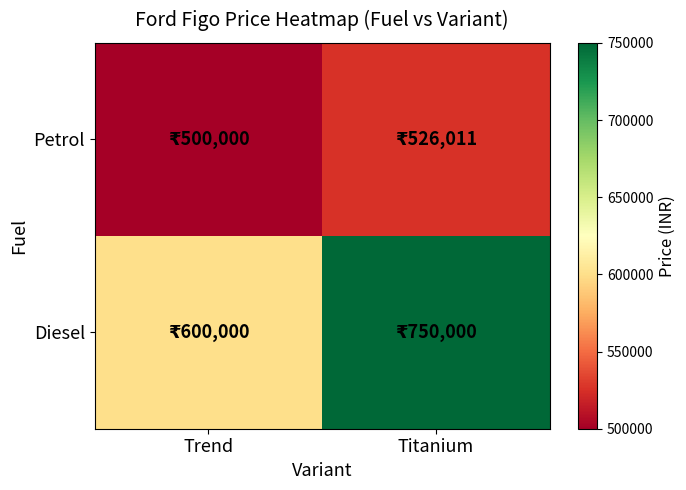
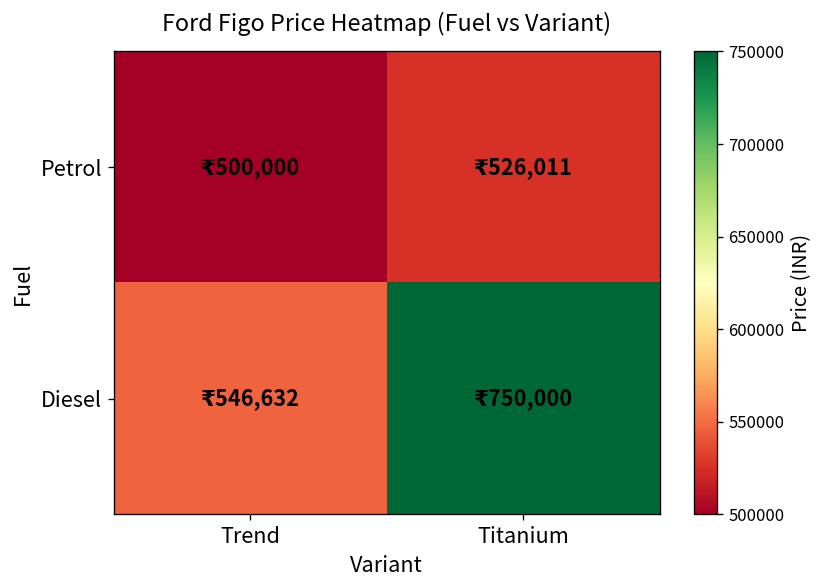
  {
    "Petrol": {
      "Trend": "500,000",
      "Titanium": "526,011"
    },
    "Diesel": {
-     "Trend": "600,000",
+     "Trend": "546,632",
      "Titanium": "750,000"
    }
  }
